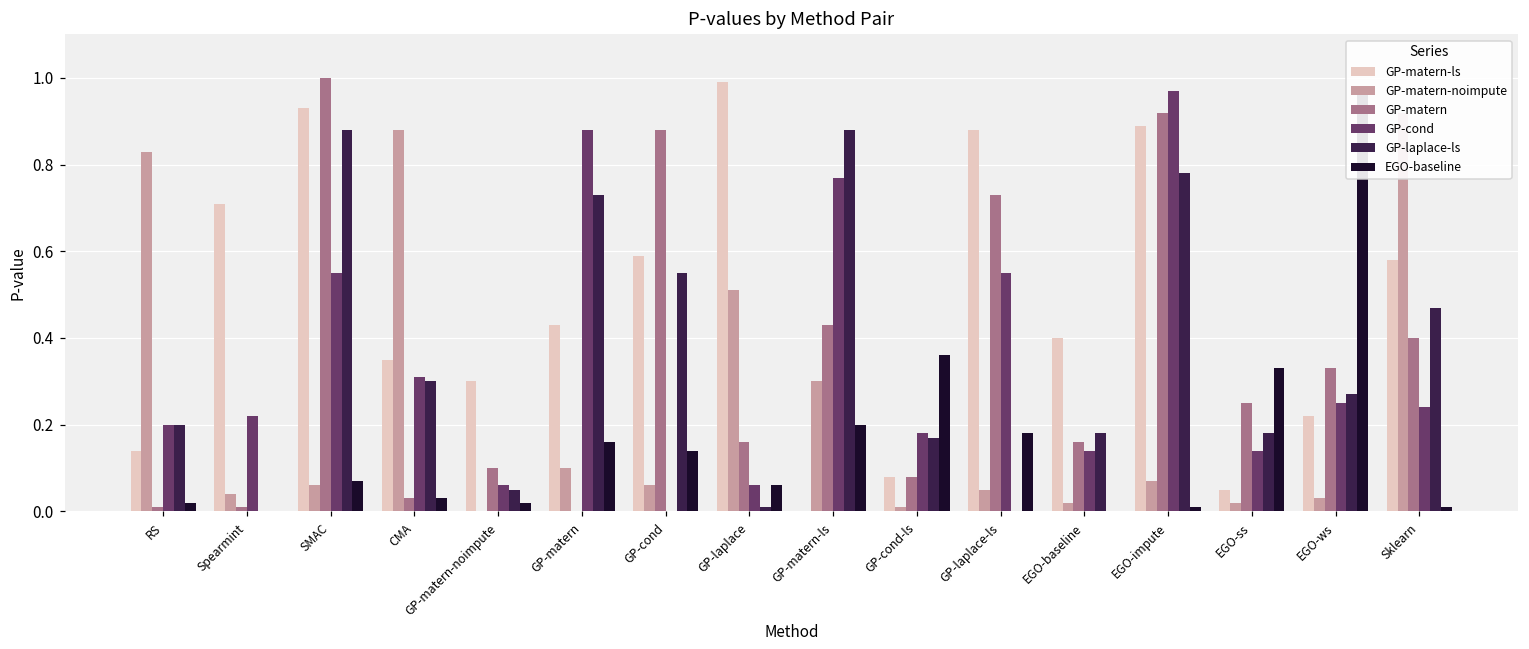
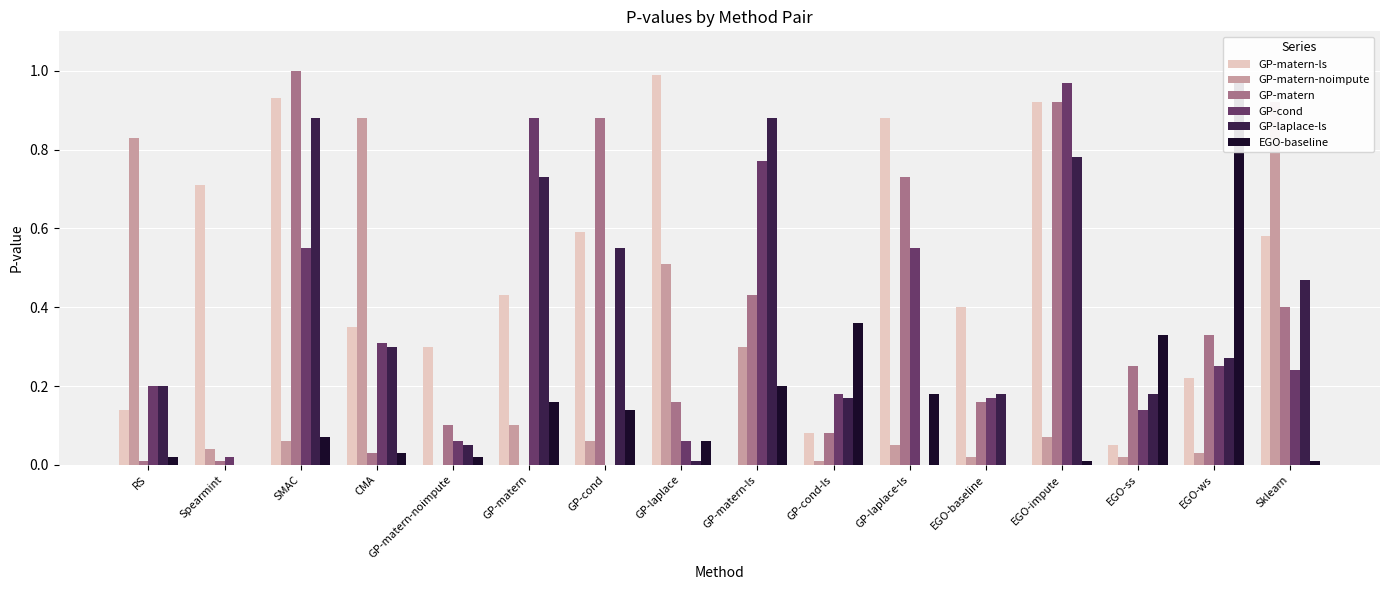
  {
    "GP-matern-ls": {
      "RS": 0.14,
      "Spearmint": 0.71,
      "SMAC": 0.93,
      "CMA": 0.35,
      "GP-matern-noimpute": 0.30,
      "GP-matern": 0.43,
      "GP-cond": 0.59,
      "GP-laplace": 0.99,
      "GP-matern-ls": 0.00,
      "GP-cond-ls": 0.08,
      "GP-laplace-ls": 0.88,
      "EGO-baseline": 0.40,
-     "EGO-impute": 0.89,
+     "EGO-impute": 0.92,
      "EGO-ss": 0.05,
      "EGO-ws": 0.22,
      "Sklearn": 0.58
    },
    "GP-cond": {
      "RS": 0.20,
-     "Spearmint": 0.22,
+     "Spearmint": 0.02,
      "SMAC": 0.55,
      "CMA": 0.31,
      "GP-matern-noimpute": 0.06,
      "GP-matern": 0.88,
      "GP-cond": 0.00,
      "GP-laplace": 0.06,
      "GP-matern-ls": 0.77,
      "GP-cond-ls": 0.18,
      "GP-laplace-ls": 0.55,
-     "EGO-baseline": 0.14,
+     "EGO-baseline": 0.17,
      "EGO-impute": 0.97,
      "EGO-ss": 0.14,
      "EGO-ws": 0.25,
      "Sklearn": 0.24
    }
  }
